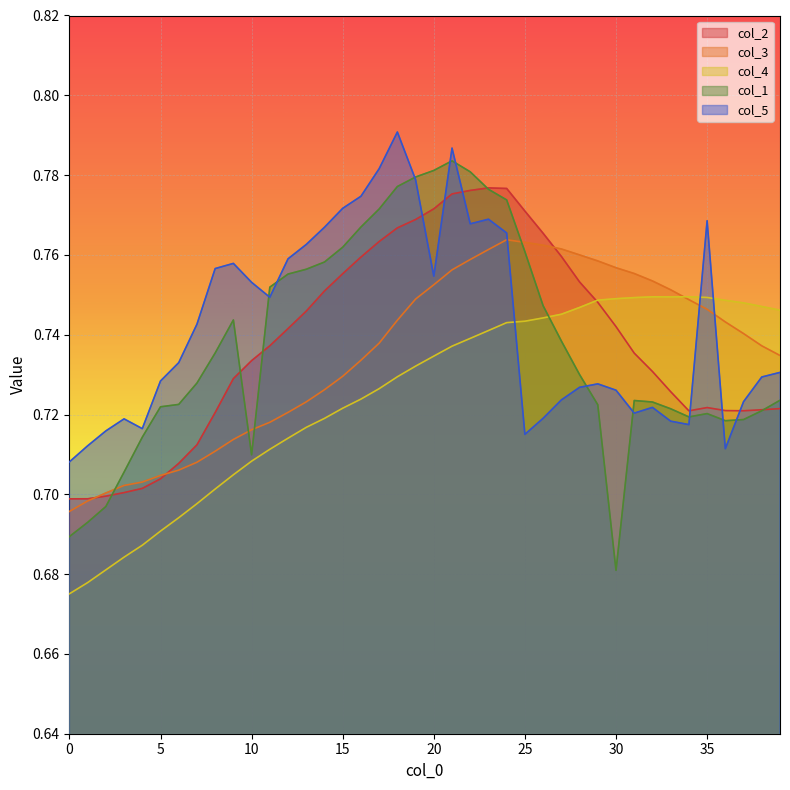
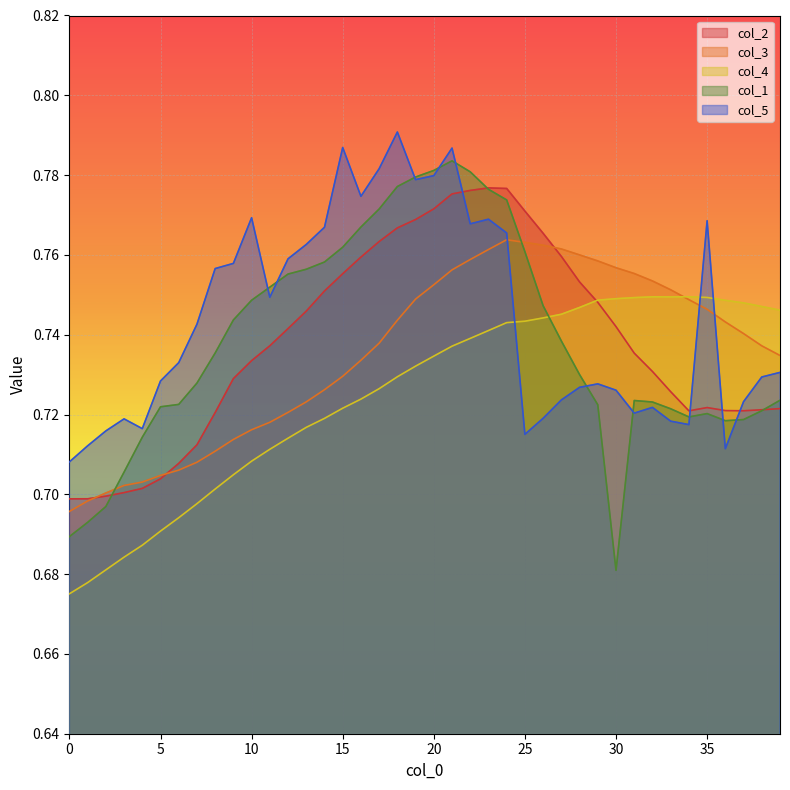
  {
    "col_1": {
      "0": 0.689,
      "5": 0.722,
-     "10": 0.710,
+     "10": 0.749,
      "15": 0.762,
      "20": 0.781,
      "25": 0.761,
      "30": 0.681,
      "35": 0.720
    },
    "col_5": {
      "0": 0.708,
      "5": 0.728,
-     "10": 0.753,
-     "15": 0.772,
-     "20": 0.755,
+     "10": 0.769,
+     "15": 0.787,
+     "20": 0.780,
      "25": 0.715,
      "30": 0.726,
      "35": 0.769
    }
  }
